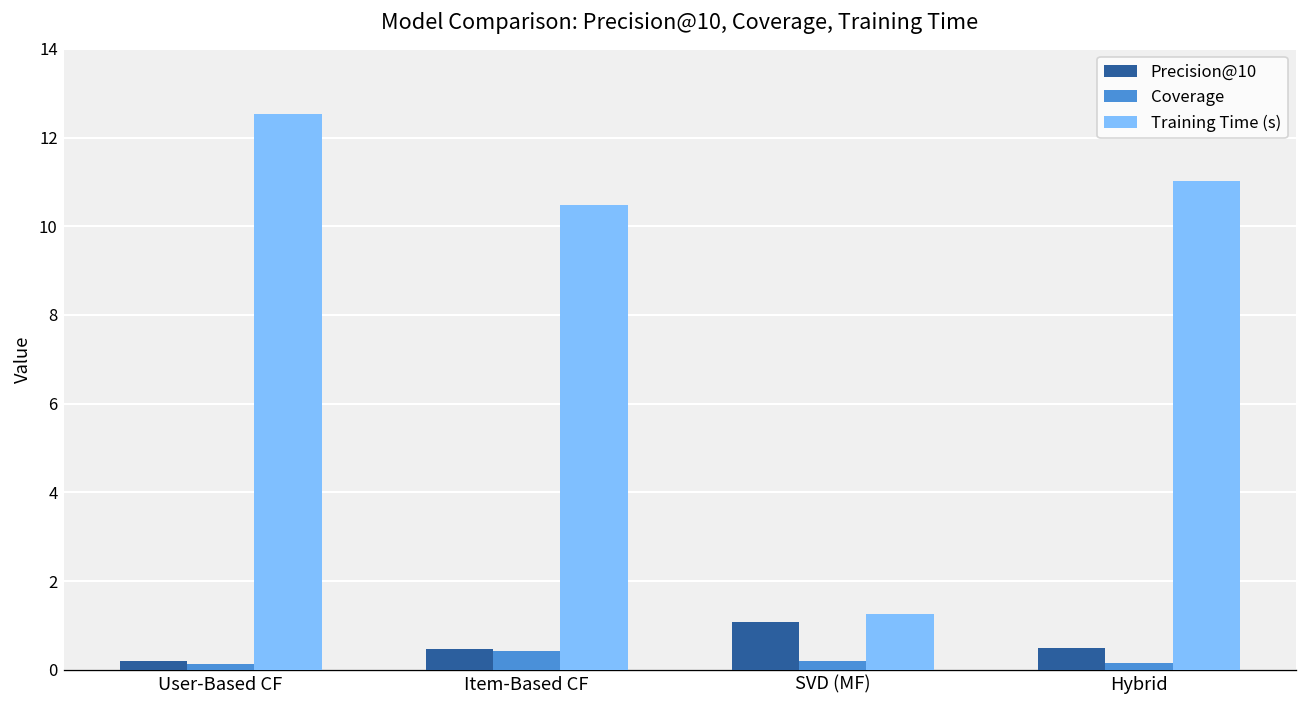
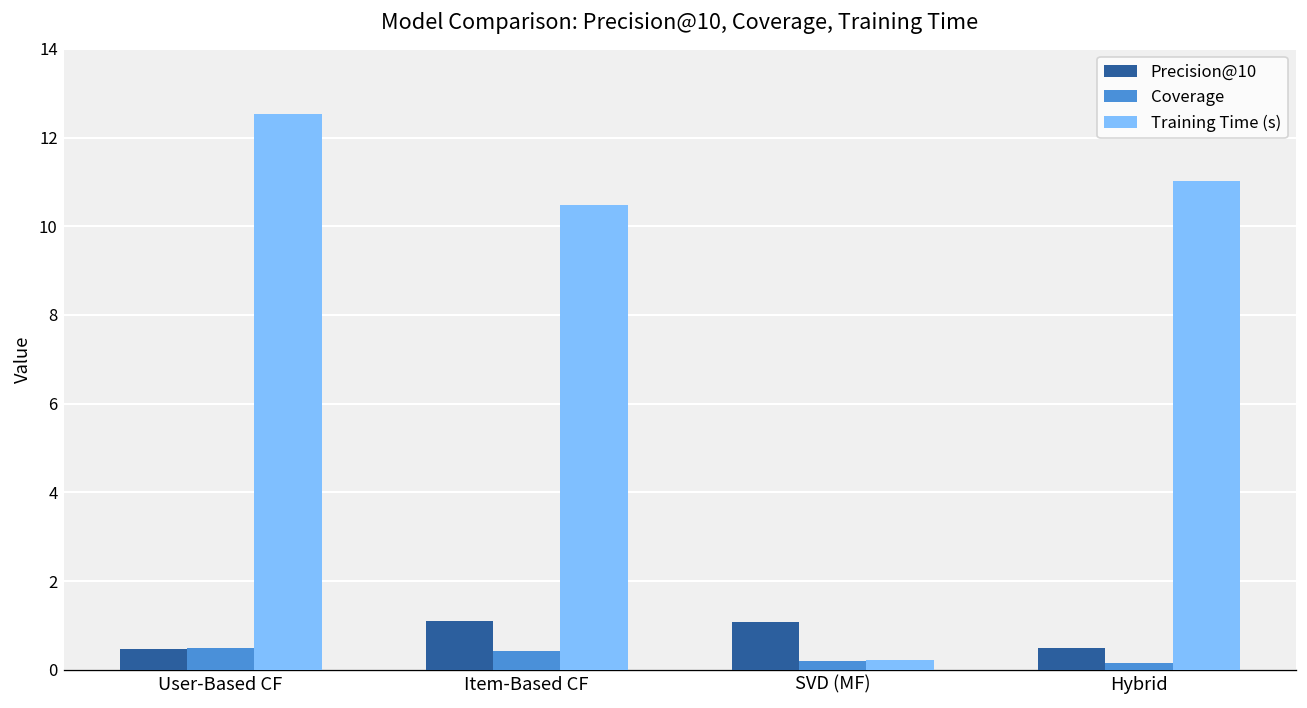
  {
    "Precision@10": {
-     "User-Based CF": 0.2,
-     "Item-Based CF": 0.5,
+     "User-Based CF": 0.5,
+     "Item-Based CF": 1.1,
      "SVD (MF)": 1.1,
      "Hybrid": 0.5
    },
    "Coverage": {
-     "User-Based CF": 0.1,
+     "User-Based CF": 0.5,
      "Item-Based CF": 0.4,
      "SVD (MF)": 0.2,
      "Hybrid": 0.1
    },
    "Training Time (s)": {
      "User-Based CF": 12.5,
      "Item-Based CF": 10.5,
-     "SVD (MF)": 1.3,
+     "SVD (MF)": 0.2,
      "Hybrid": 11.0
    }
  }
